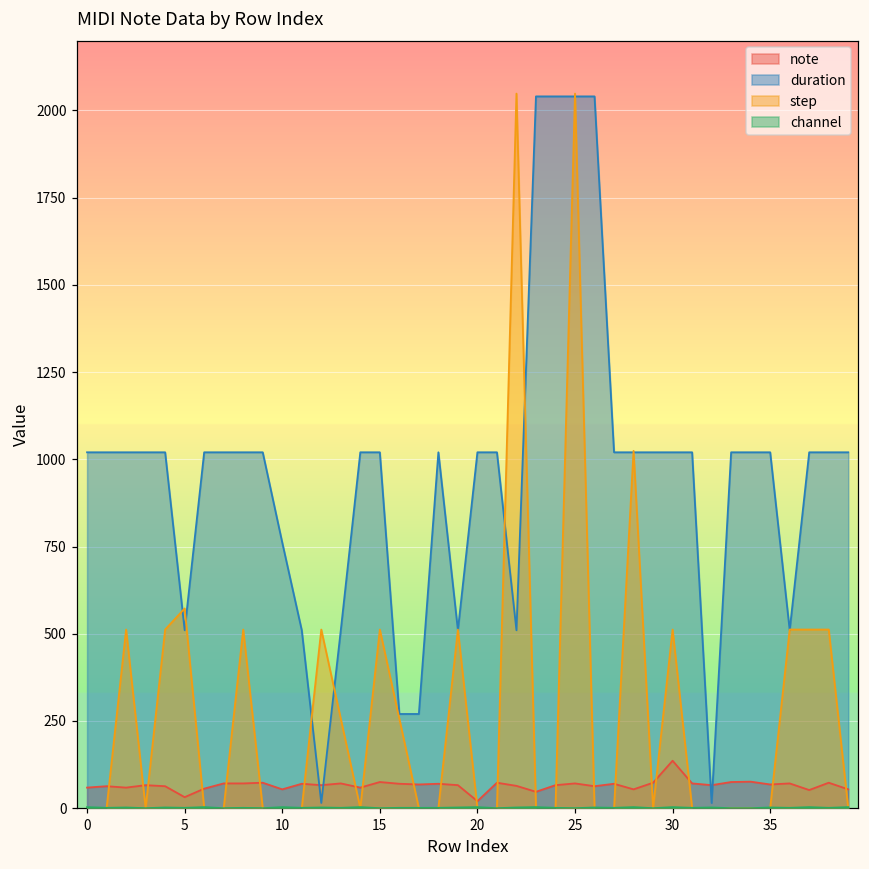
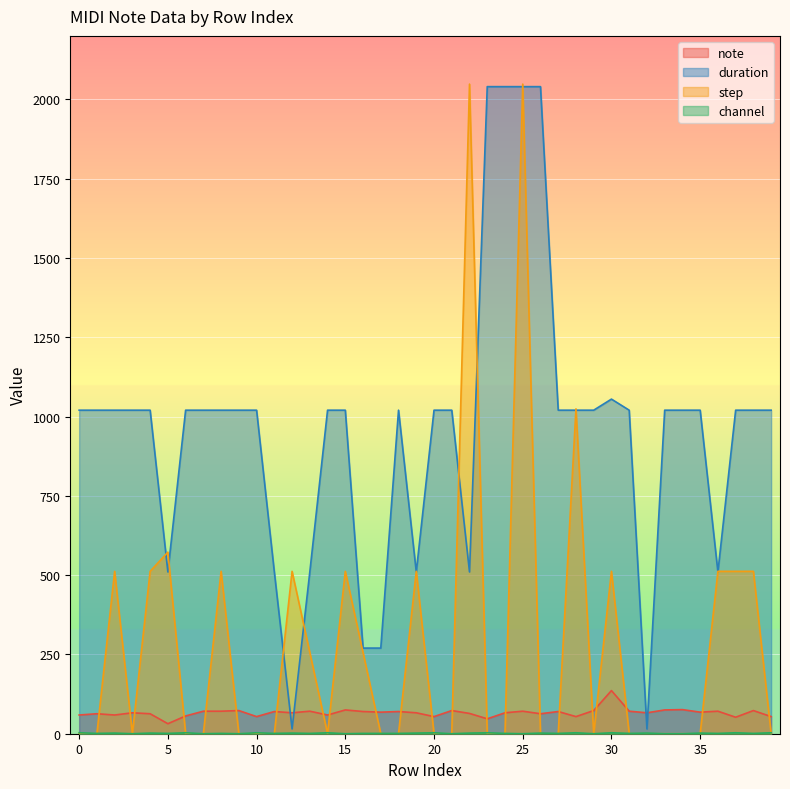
  {
    "note": {
      "0": 60,
      "5": 30,
      "10": 50,
      "15": 80,
-     "20": 20,
+     "20": 50,
      "25": 70,
      "30": 140,
      "35": 70
    },
    "duration": {
      "0": 1020,
      "5": 510,
-     "10": 760,
+     "10": 1020,
      "15": 1020,
      "20": 1020,
-     "30": 1020,
+     "30": 1050,
      "35": 1020
    },
    "step": {
      "5": 570,
      "15": 510,
      "30": 510
    },
    "channel": {
      "5": 0,
      "15": 0,
      "25": 0,
      "30": 0
    }
  }
